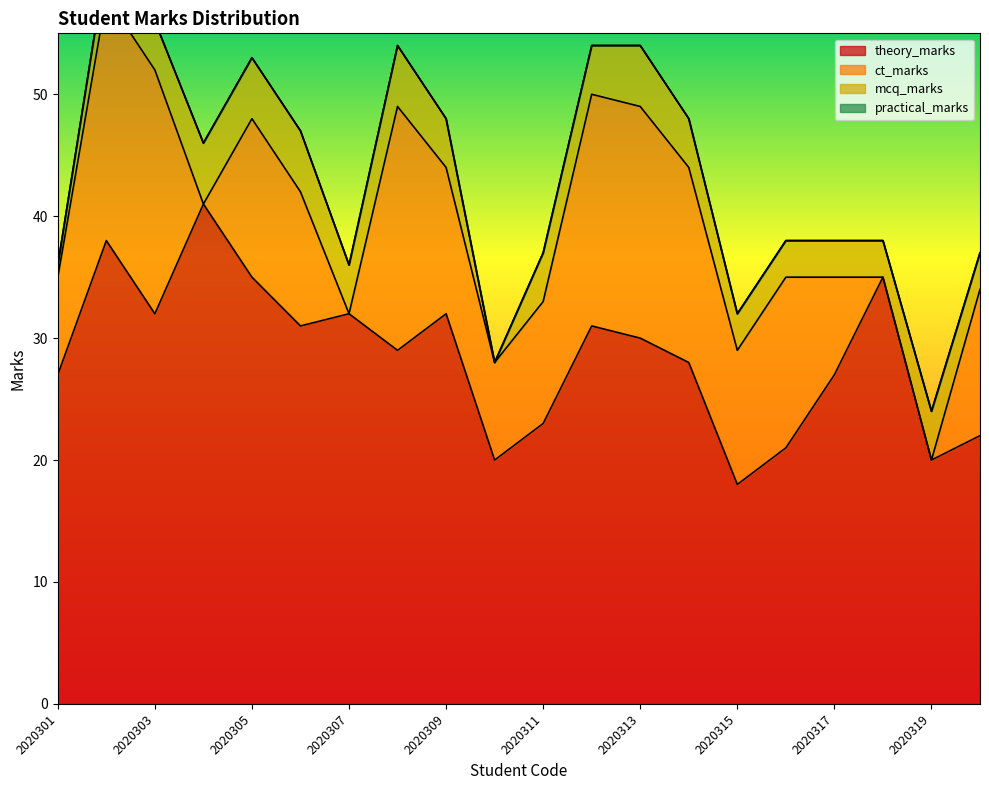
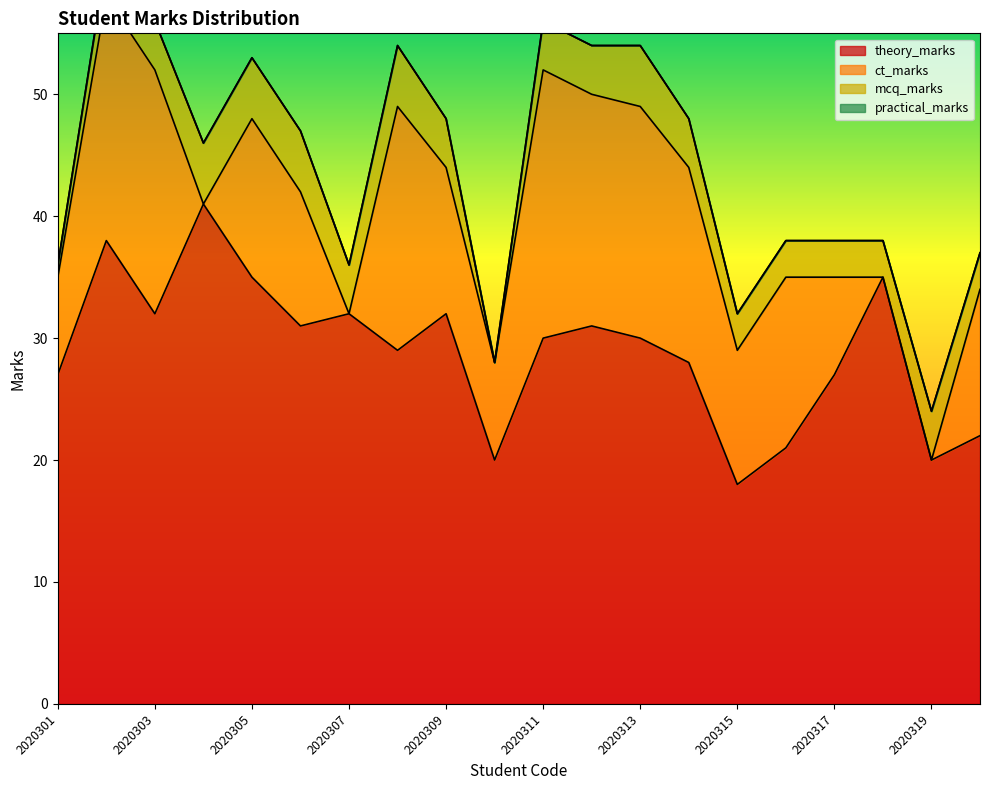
  {
    "theory_marks": {
      "2020301": 27,
      "2020303": 32,
      "2020305": 35,
      "2020309": 32,
-     "2020311": 23,
+     "2020311": 30,
      "2020313": 30,
      "2020315": 18,
      "2020317": 27
    },
    "ct_marks": {
      "2020301": 8,
      "2020303": 20,
      "2020305": 13,
      "2020309": 12,
-     "2020311": 10,
+     "2020311": 22,
      "2020313": 19,
      "2020315": 11,
      "2020317": 8
    }
  }
